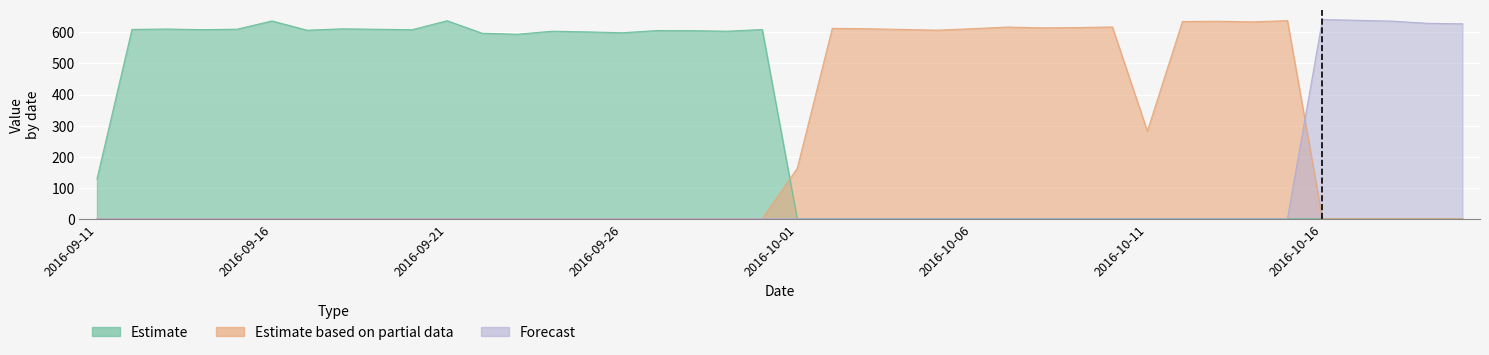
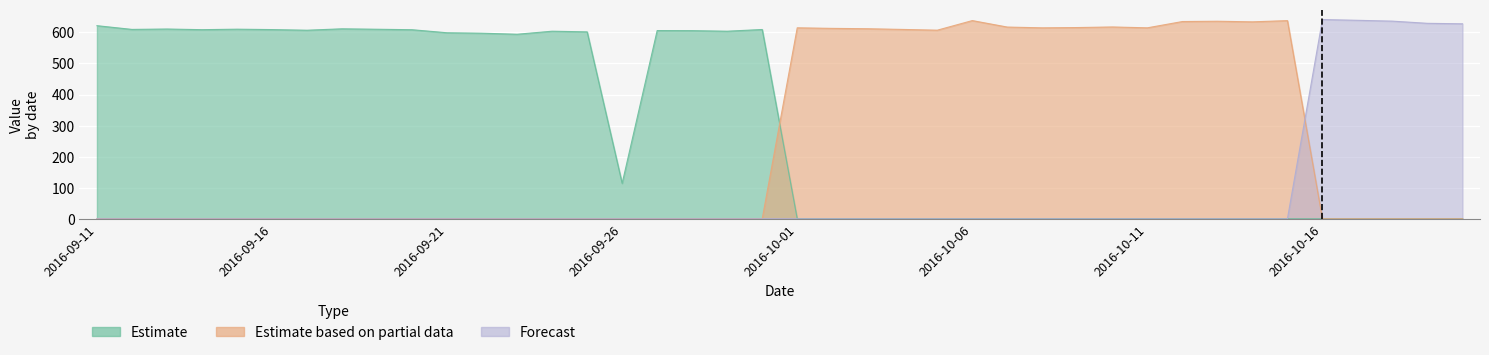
  {
    "Estimate": {
-     "2016-09-11": 130,
-     "2016-09-16": 640,
-     "2016-09-21": 640,
-     "2016-09-26": 600
+     "2016-09-11": 620,
+     "2016-09-16": 610,
+     "2016-09-21": 600,
+     "2016-09-26": 110
    },
    "Estimate based on partial data": {
-     "2016-10-01": 160,
-     "2016-10-06": 610,
-     "2016-10-11": 280
+     "2016-10-01": 610,
+     "2016-10-06": 640,
+     "2016-10-11": 610
    },
    "Forecast": {
      "2016-10-16": 640
    }
  }
